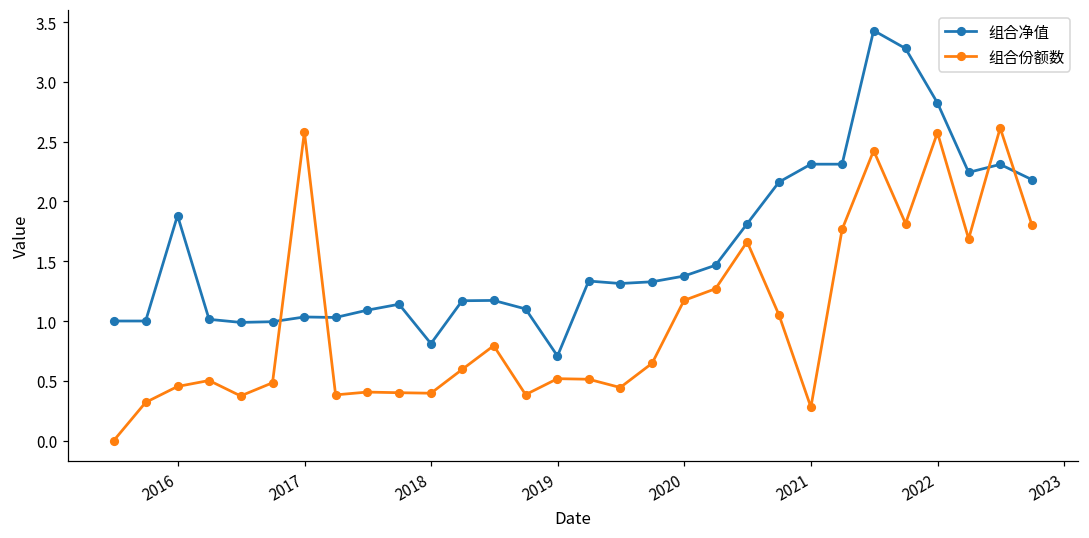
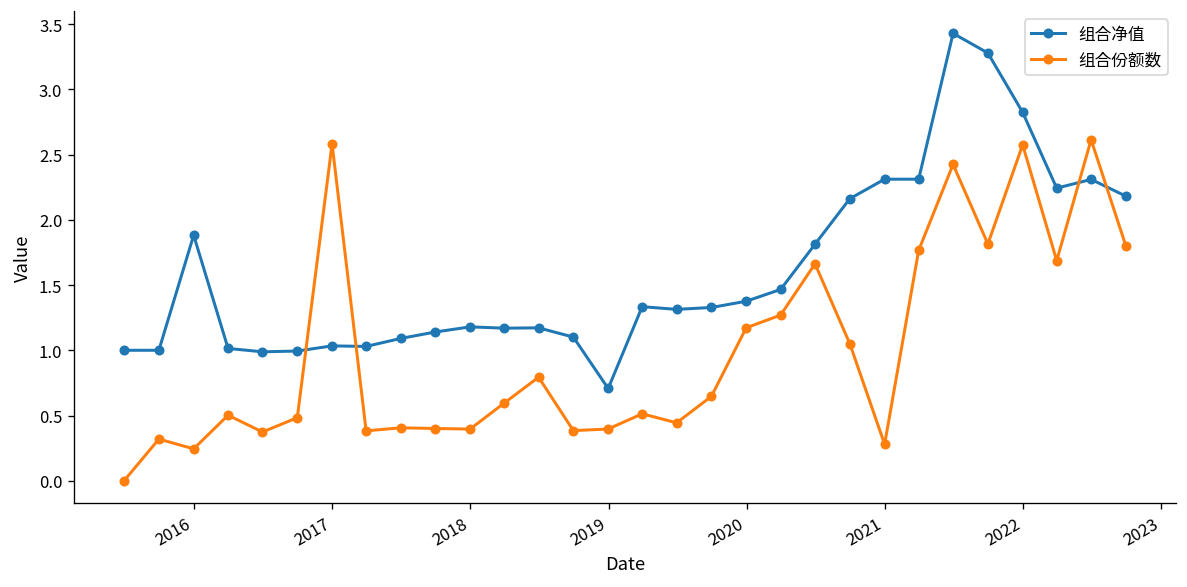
  {
    "组合净值": {
      "2016": 1.88,
      "2017": 1.03,
-     "2018": 0.81,
+     "2018": 1.18,
      "2019": 0.71,
      "2020": 1.38,
      "2021": 2.31,
      "2022": 2.82
    },
    "组合份额数": {
-     "2016": 0.45,
+     "2016": 0.24,
      "2017": 2.58,
      "2018": 0.40,
-     "2019": 0.52,
+     "2019": 0.40,
      "2020": 1.17,
      "2021": 0.28,
      "2022": 2.58
    }
  }
